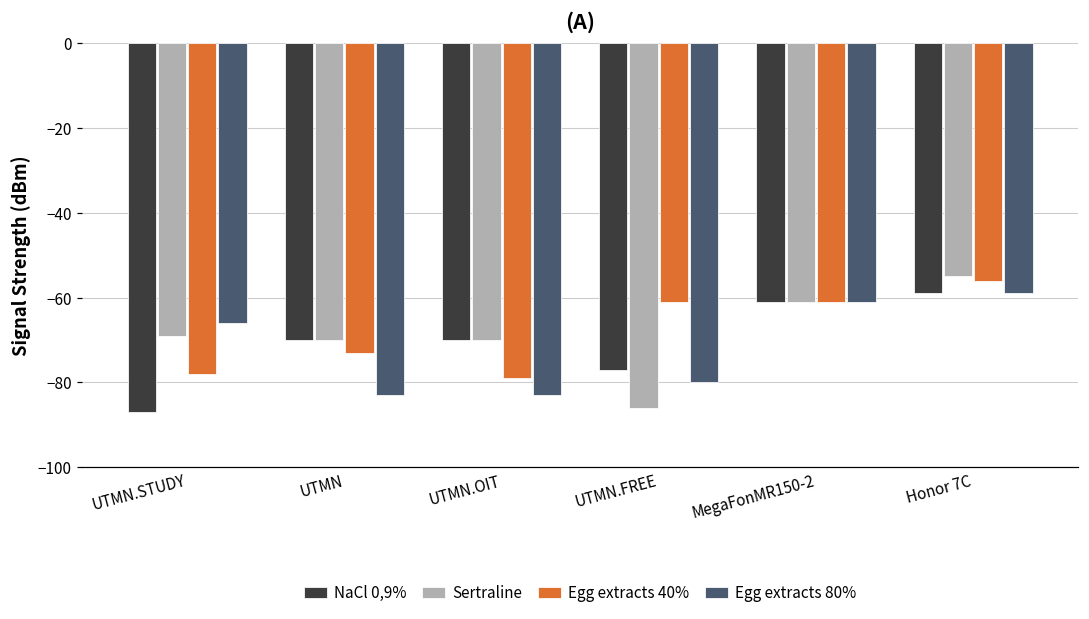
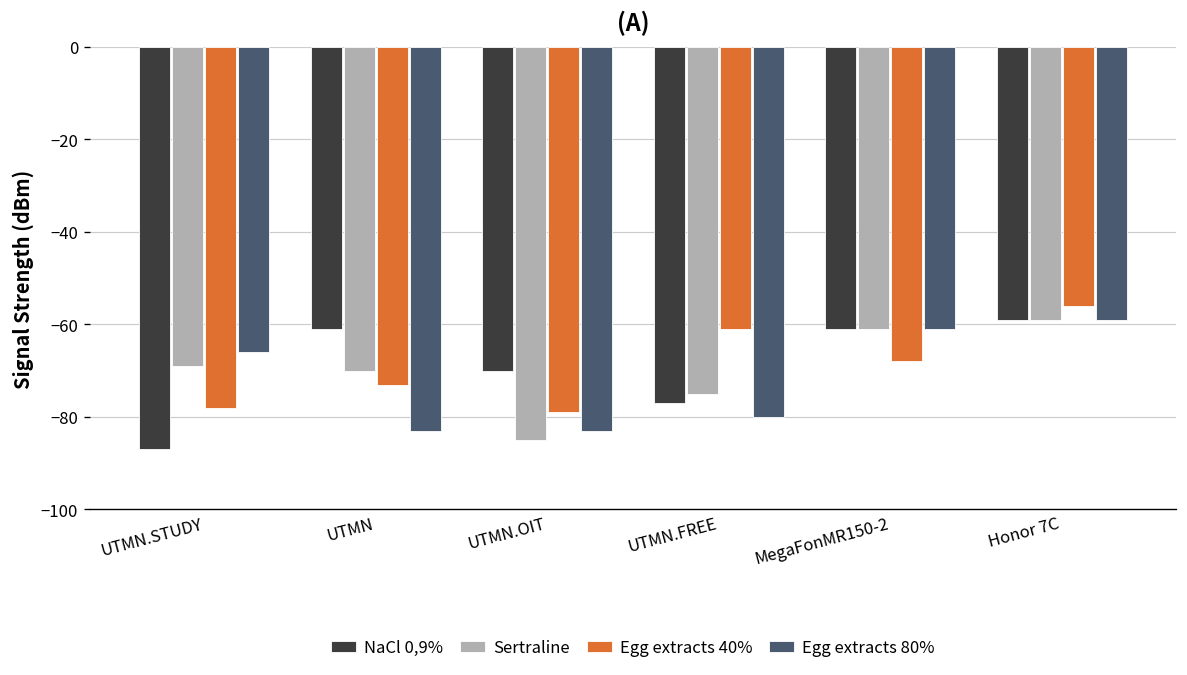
  {
    "NaCl 0,9%": {
      "UTMN.STUDY": -87,
-     "UTMN": -70,
+     "UTMN": -61,
      "UTMN.OIT": -70,
      "UTMN.FREE": -77,
      "MegaFonMR150-2": -61,
      "Honor 7C": -59
    },
    "Sertraline": {
      "UTMN.STUDY": -69,
      "UTMN": -70,
-     "UTMN.OIT": -70,
-     "UTMN.FREE": -86,
+     "UTMN.OIT": -85,
+     "UTMN.FREE": -75,
      "MegaFonMR150-2": -61,
-     "Honor 7C": -55
+     "Honor 7C": -59
    },
    "Egg extracts 40%": {
      "UTMN.STUDY": -78,
      "UTMN": -73,
      "UTMN.OIT": -79,
      "UTMN.FREE": -61,
-     "MegaFonMR150-2": -61,
+     "MegaFonMR150-2": -68,
      "Honor 7C": -56
    },
    "Egg extracts 80%": {
      "UTMN.STUDY": -66,
      "UTMN": -83,
      "UTMN.OIT": -83,
      "UTMN.FREE": -80,
      "MegaFonMR150-2": -61,
      "Honor 7C": -59
    }
  }
